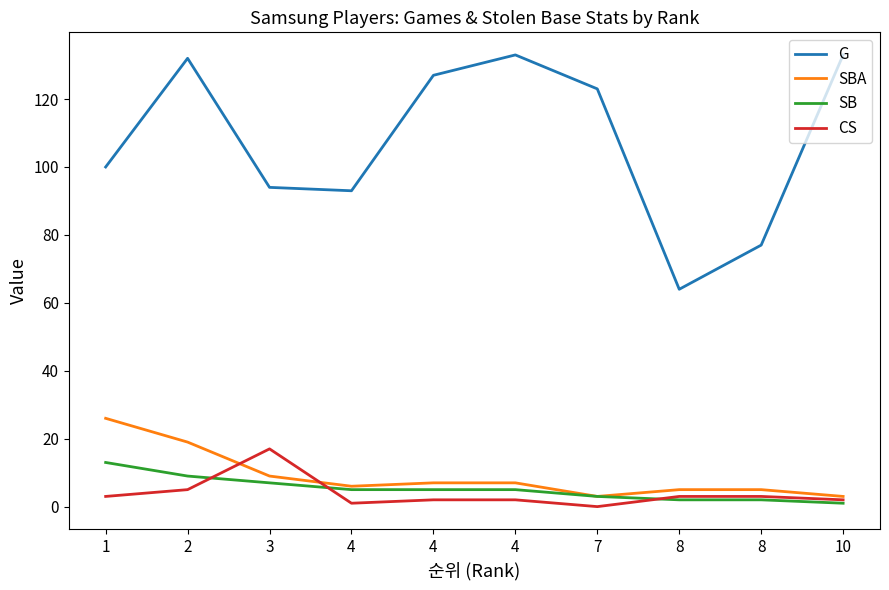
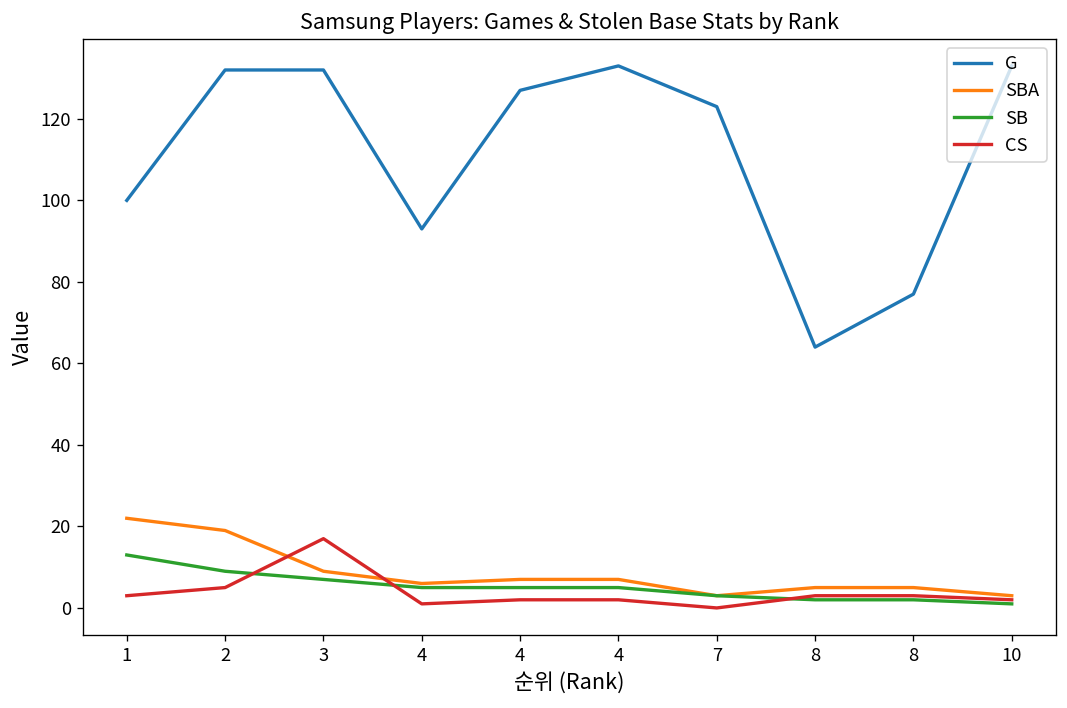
  {
    "G": {
      "1": 100,
      "2": 132,
-     "3": 94,
+     "3": 132,
      "7": 123
    },
    "SBA": {
-     "1": 26,
+     "1": 22,
      "2": 19,
      "3": 9,
      "10": 3
    },
    "SB": {
      "1": 13,
      "2": 9,
      "3": 7,
      "10": 1
    },
    "CS": {
      "1": 3,
      "2": 5,
      "3": 17,
      "7": 0,
      "10": 2
    }
  }
